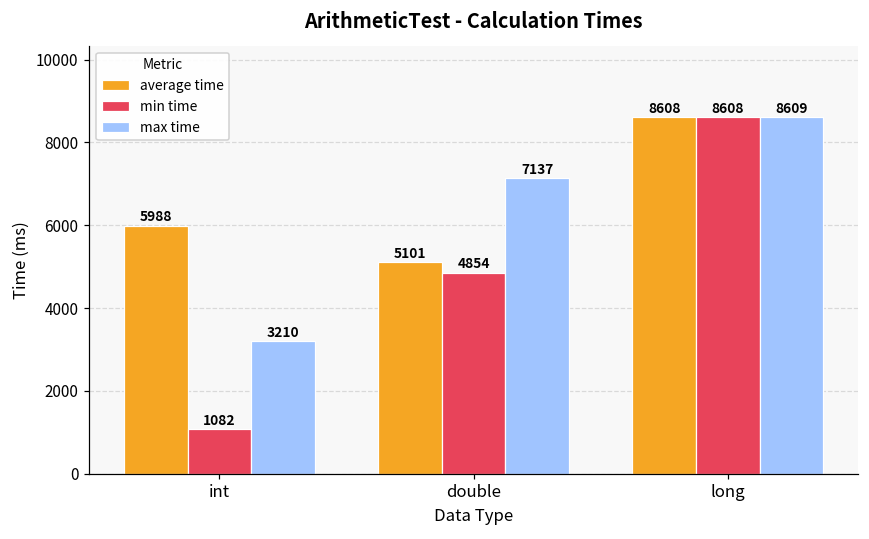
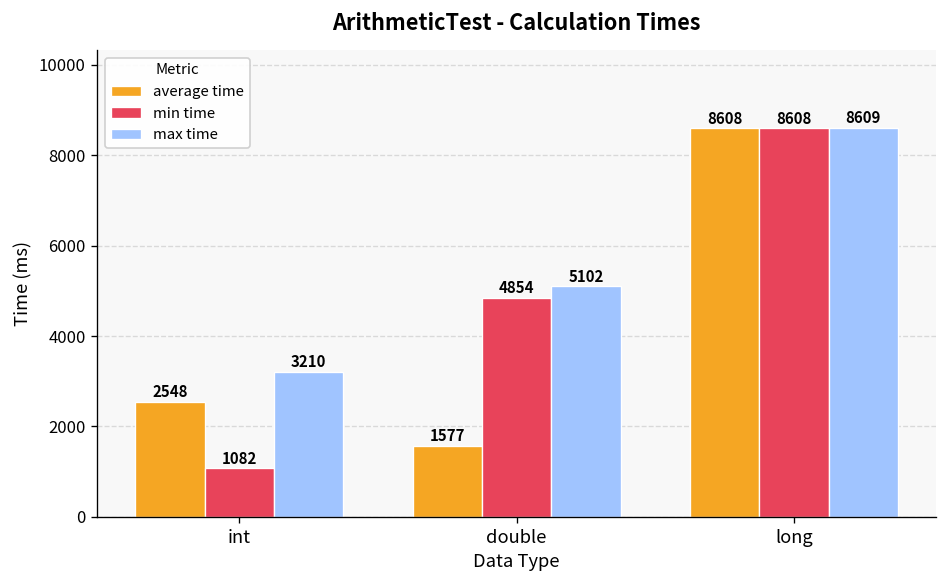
  {
    "average time": {
-     "int": 5988,
-     "double": 5101,
+     "int": 2548,
+     "double": 1577,
      "long": 8608
    },
    "min time": {
      "int": 1082,
      "double": 4854,
      "long": 8608
    },
    "max time": {
      "int": 3210,
-     "double": 7137,
+     "double": 5102,
      "long": 8609
    }
  }
